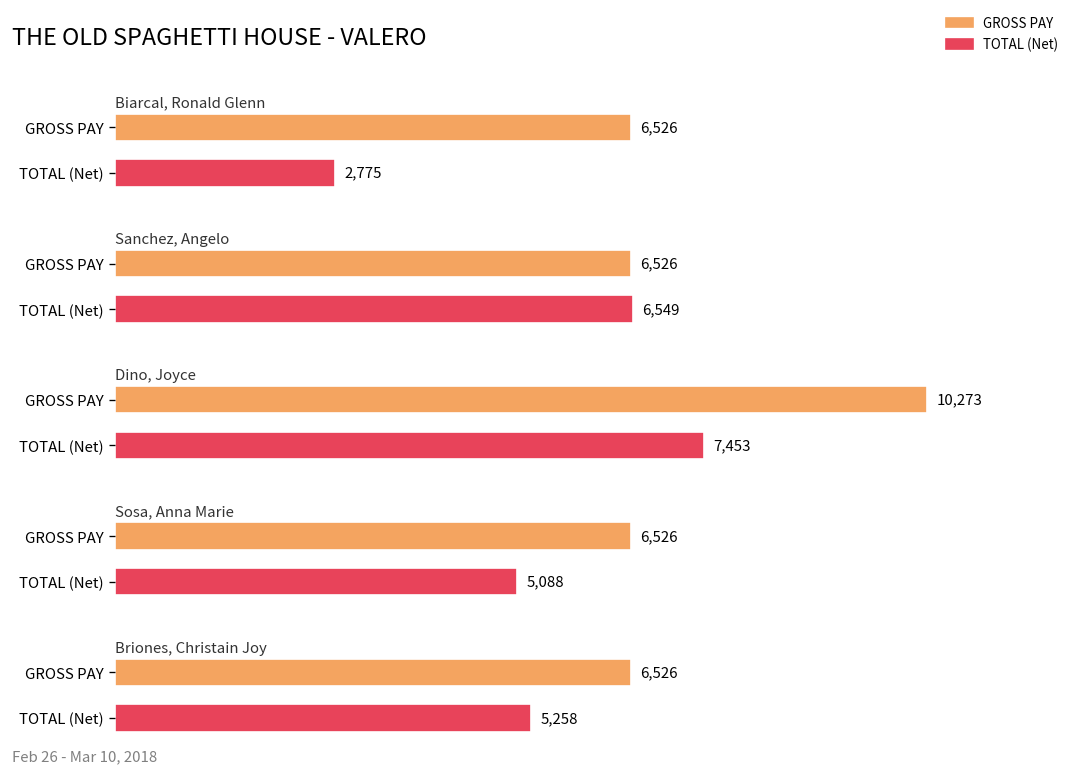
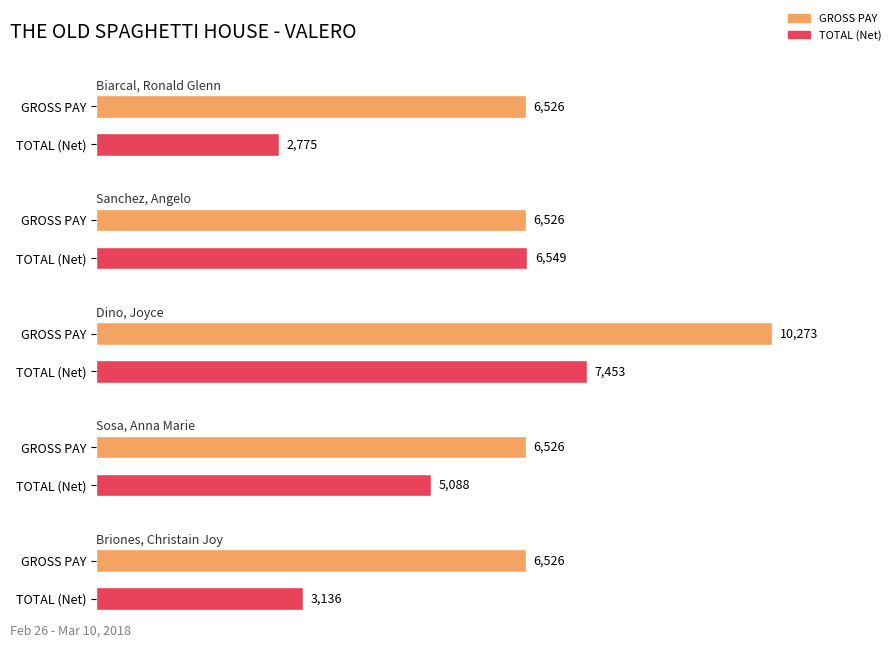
  {
    "Biarcal, Ronald Glenn": {
      "GROSS PAY": "6,526",
      "TOTAL (Net)": "2,775"
    },
    "Sanchez, Angelo": {
      "GROSS PAY": "6,526",
      "TOTAL (Net)": "6,549"
    },
    "Dino, Joyce": {
      "GROSS PAY": "10,273",
      "TOTAL (Net)": "7,453"
    },
    "Sosa, Anna Marie": {
      "GROSS PAY": "6,526",
      "TOTAL (Net)": "5,088"
    },
    "Briones, Christain Joy": {
      "GROSS PAY": "6,526",
-     "TOTAL (Net)": "5,258"
+     "TOTAL (Net)": "3,136"
    }
  }
